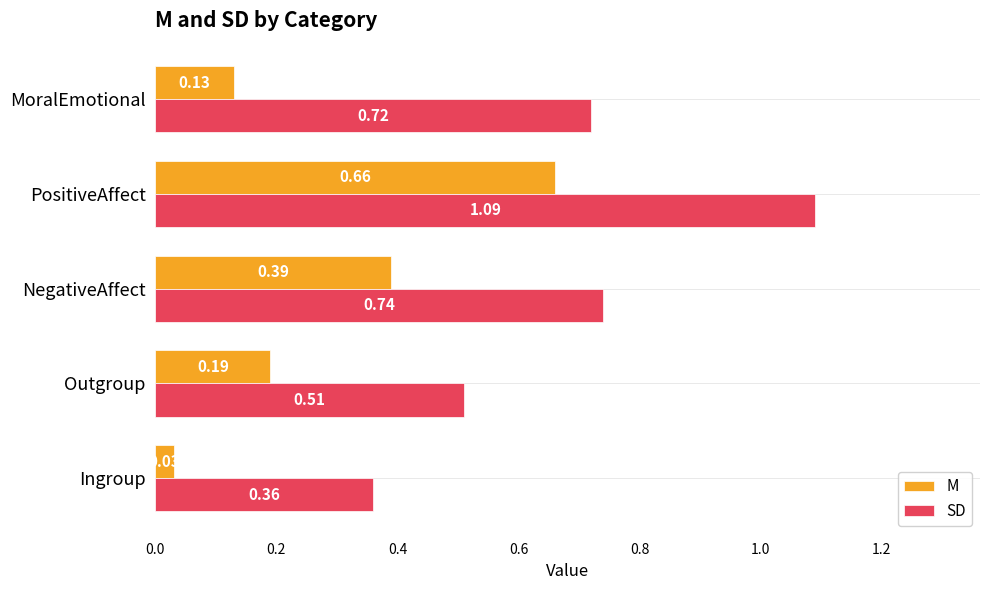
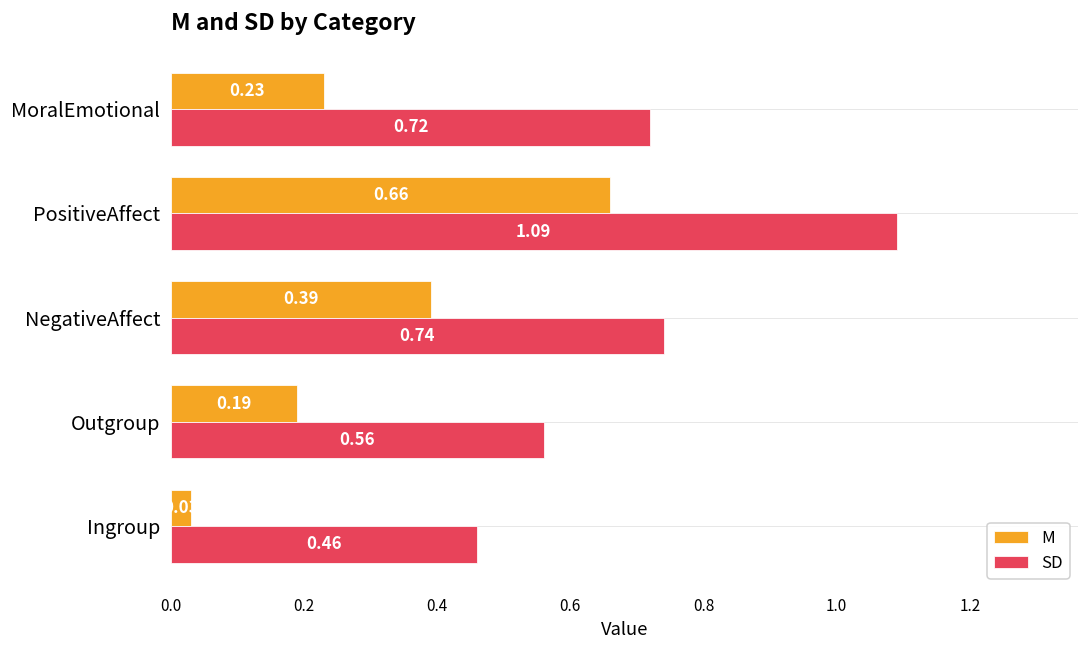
  {
    "M": {
-     "MoralEmotional": 0.13,
+     "MoralEmotional": 0.23,
      "PositiveAffect": 0.66,
      "NegativeAffect": 0.39,
      "Outgroup": 0.19
    },
    "SD": {
      "MoralEmotional": 0.72,
      "PositiveAffect": 1.09,
      "NegativeAffect": 0.74,
-     "Outgroup": 0.51,
-     "Ingroup": 0.36
+     "Outgroup": 0.56,
+     "Ingroup": 0.46
    }
  }
